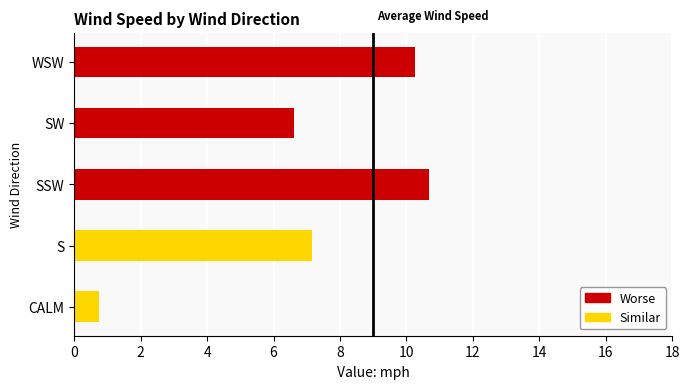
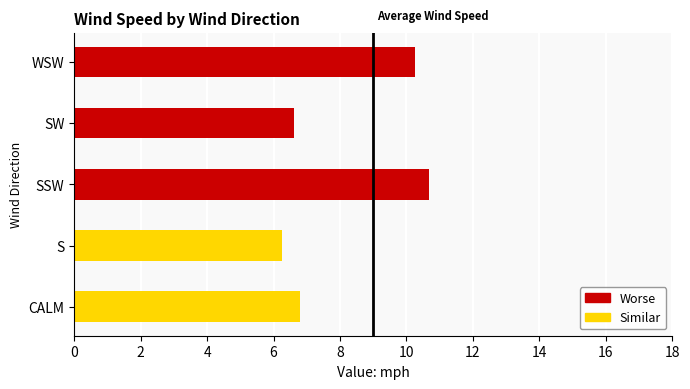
  {
    "WSW": 10.3,
    "SW": 6.6,
    "SSW": 10.7,
-   "S": 7.2,
-   "CALM": 0.8
+   "S": 6.3,
+   "CALM": 6.8
  }
